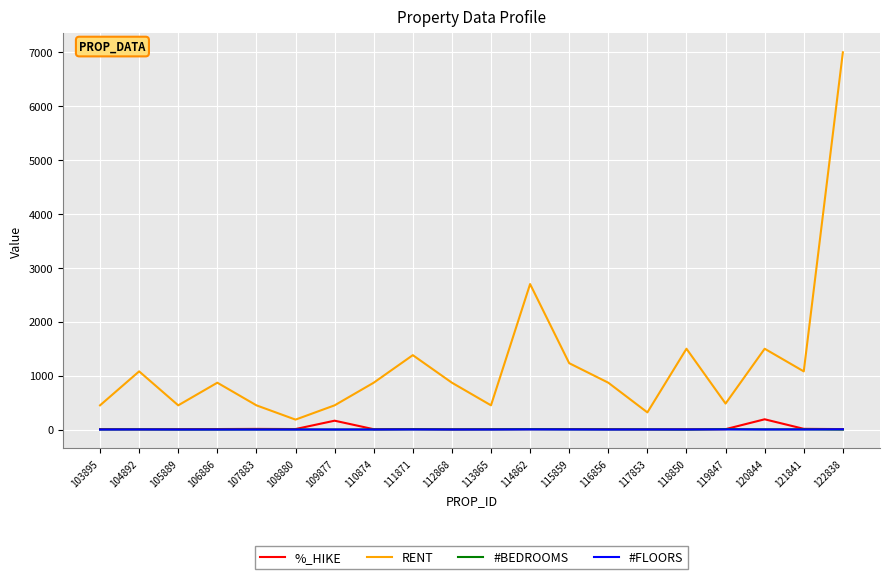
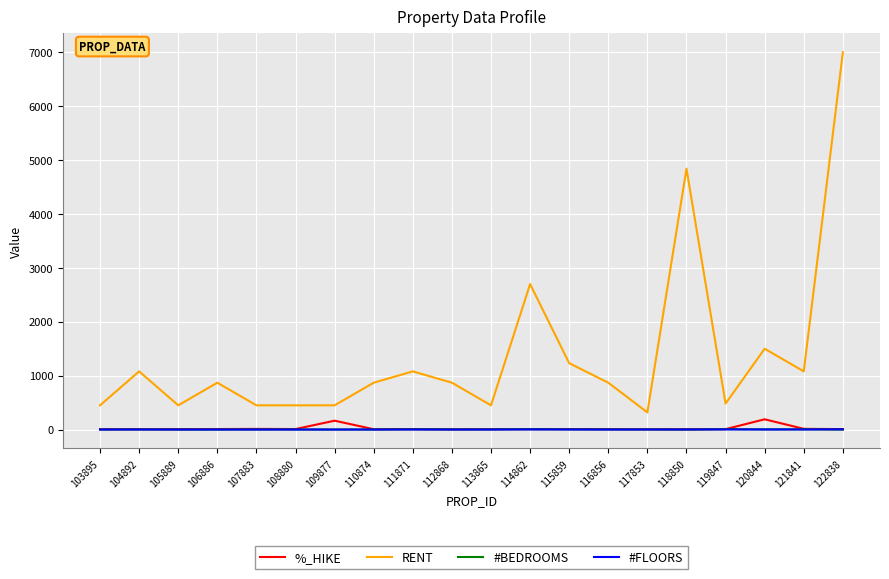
  {
    "%_HIKE": {
      "109877": 200,
      "120844": 200
    },
    "RENT": {
      "103895": 500,
      "104892": 1100,
      "105889": 500,
      "106886": 900,
      "107883": 500,
-     "108880": 200,
+     "108880": 500,
      "109877": 500,
      "110874": 900,
-     "111871": 1400,
+     "111871": 1100,
      "112868": 900,
      "113865": 500,
      "114862": 2700,
      "115859": 1200,
      "116856": 900,
      "117853": 300,
-     "118850": 1500,
+     "118850": 4800,
      "119847": 500,
      "120844": 1500,
      "121841": 1100,
      "122838": 7000
    },
    "#FLOORS": {
      "109877": 0,
      "120844": 0
    }
  }
